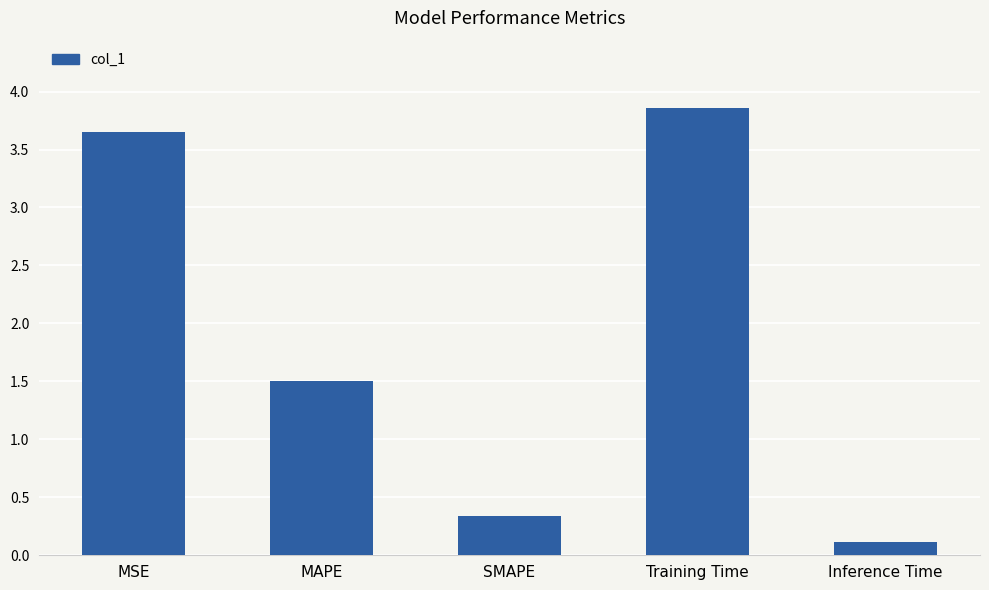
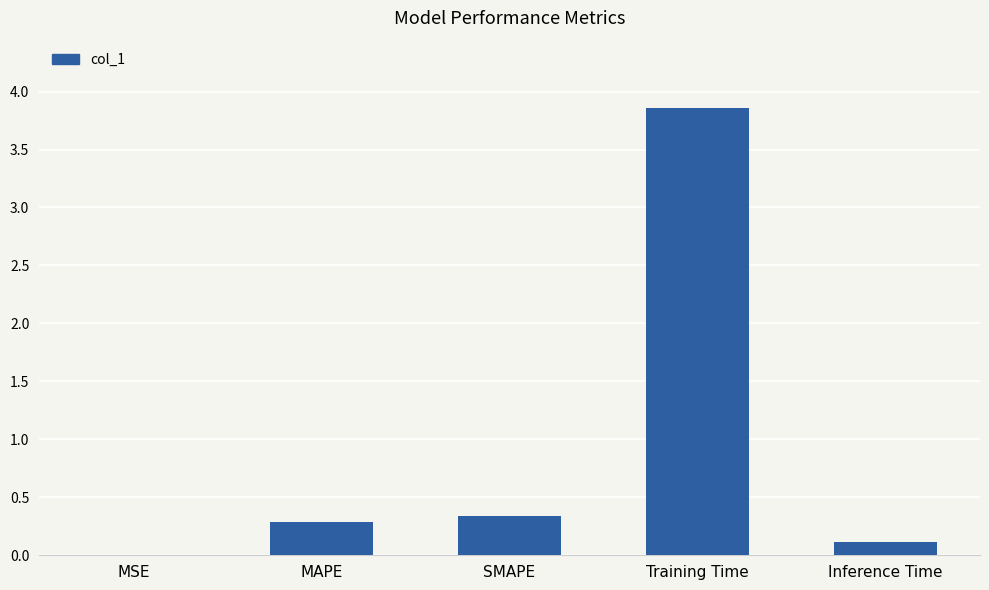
  {
-   "MSE": 3.65,
-   "MAPE": 1.50,
+   "MSE": 0.00,
+   "MAPE": 0.29,
    "SMAPE": 0.34,
    "Training Time": 3.86,
    "Inference Time": 0.11
  }
